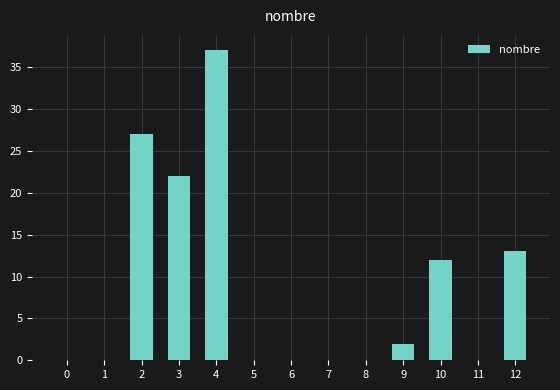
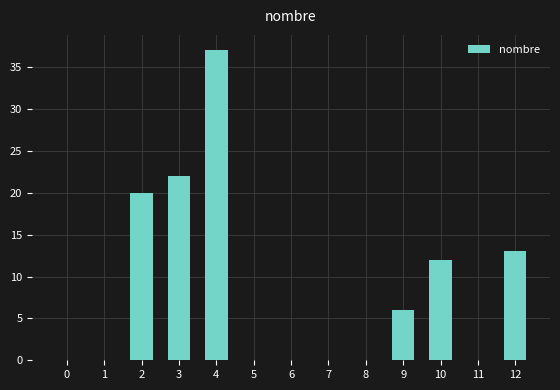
  {
    "0": 0,
    "1": 0,
-   "2": 27,
+   "2": 20,
    "3": 22,
    "4": 37,
    "5": 0,
    "6": 0,
    "7": 0,
    "8": 0,
-   "9": 2,
+   "9": 6,
    "10": 12,
    "11": 0,
    "12": 13
  }
